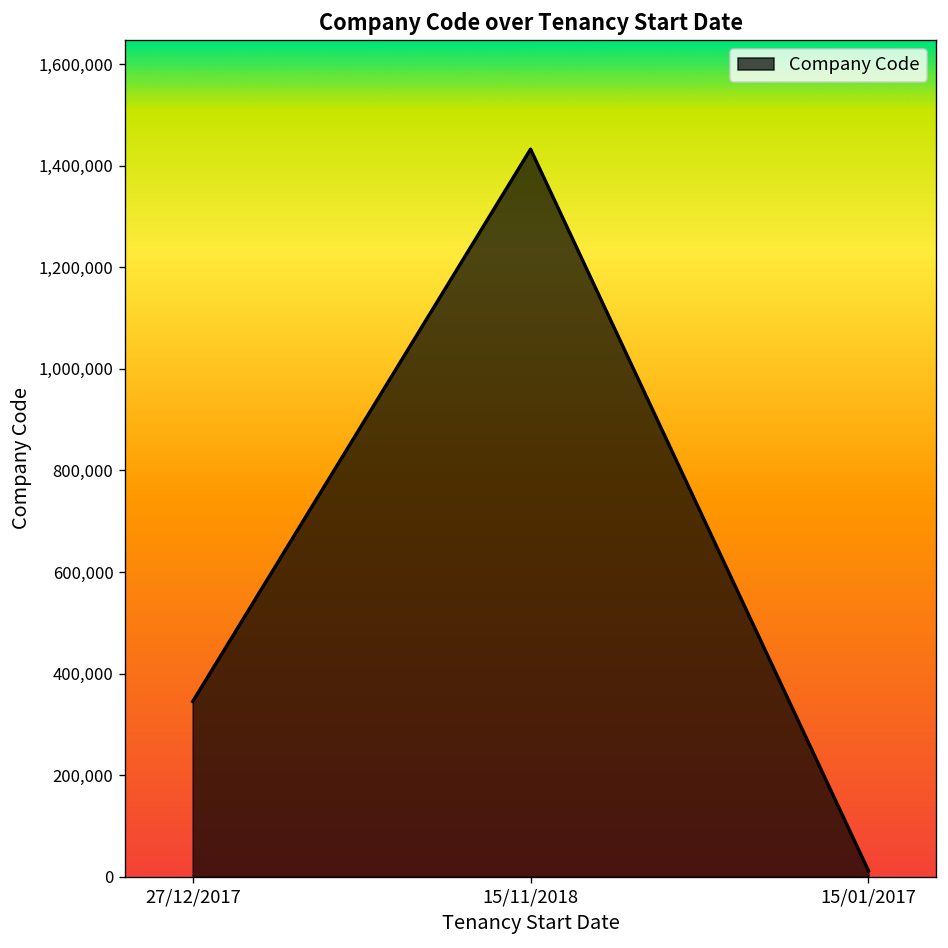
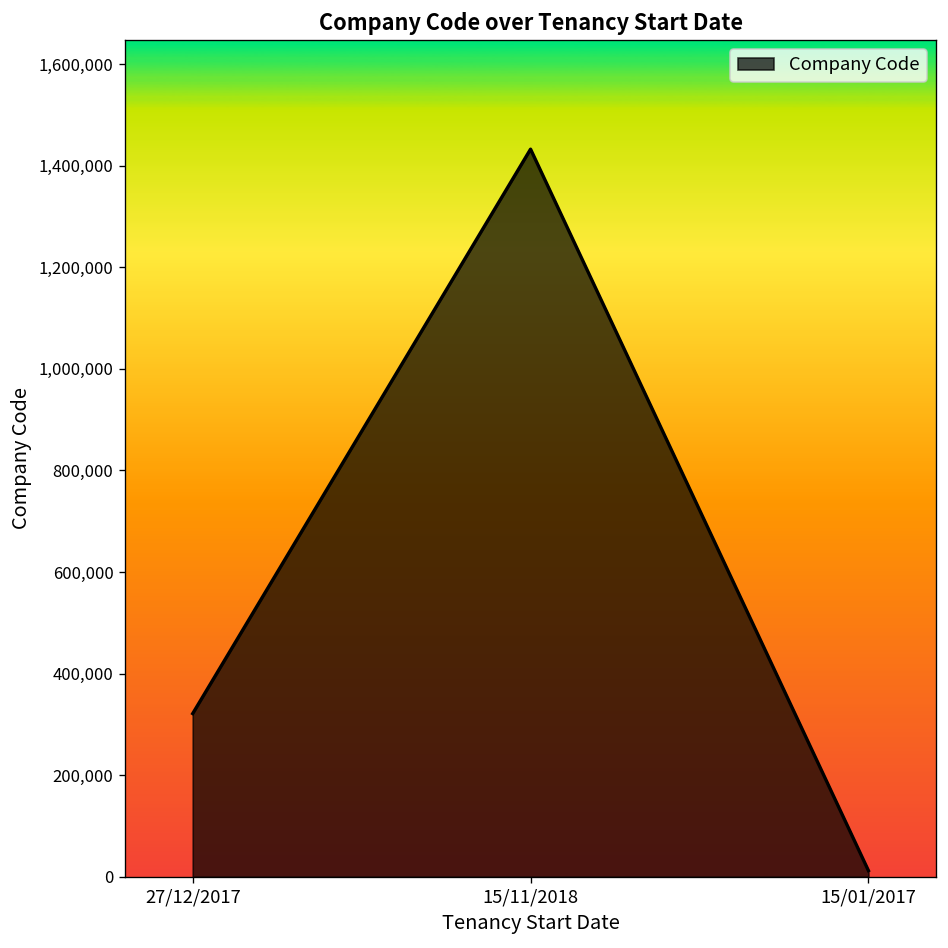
  {
-   "27/12/2017": "350,000",
+   "27/12/2017": "320,000",
    "15/11/2018": "1,430,000",
    "15/01/2017": "10,000"
  }
